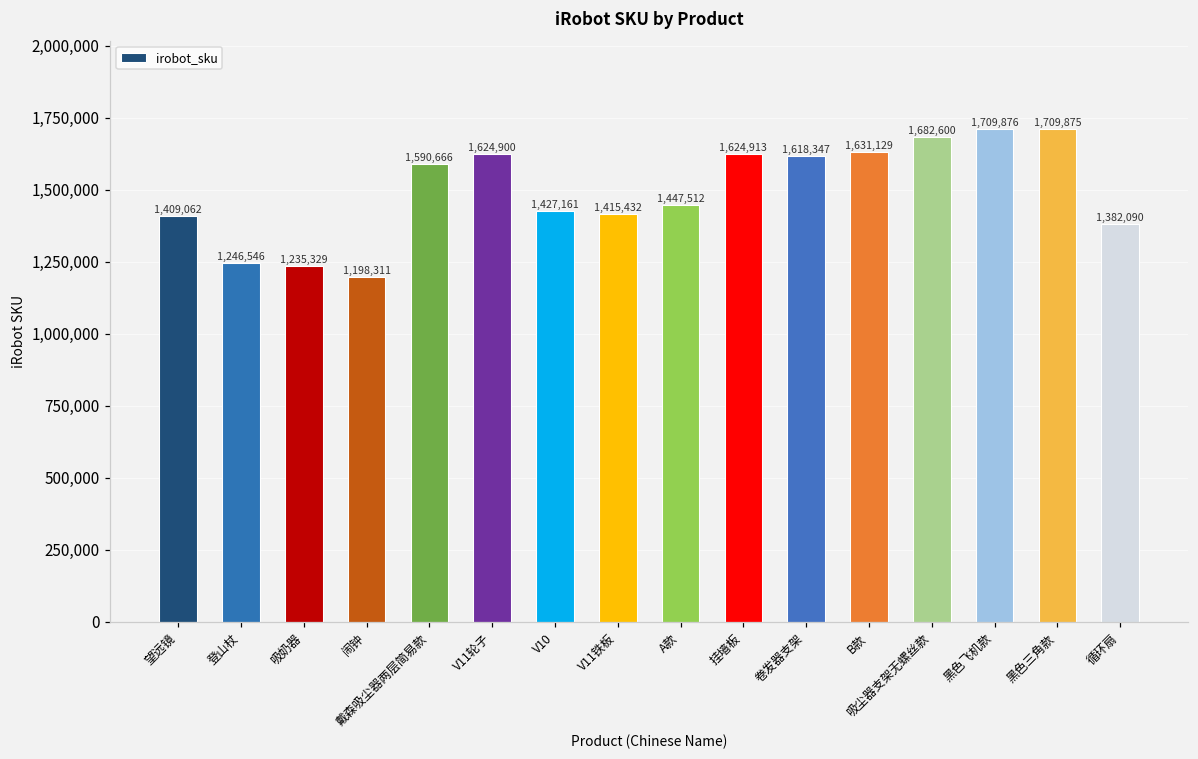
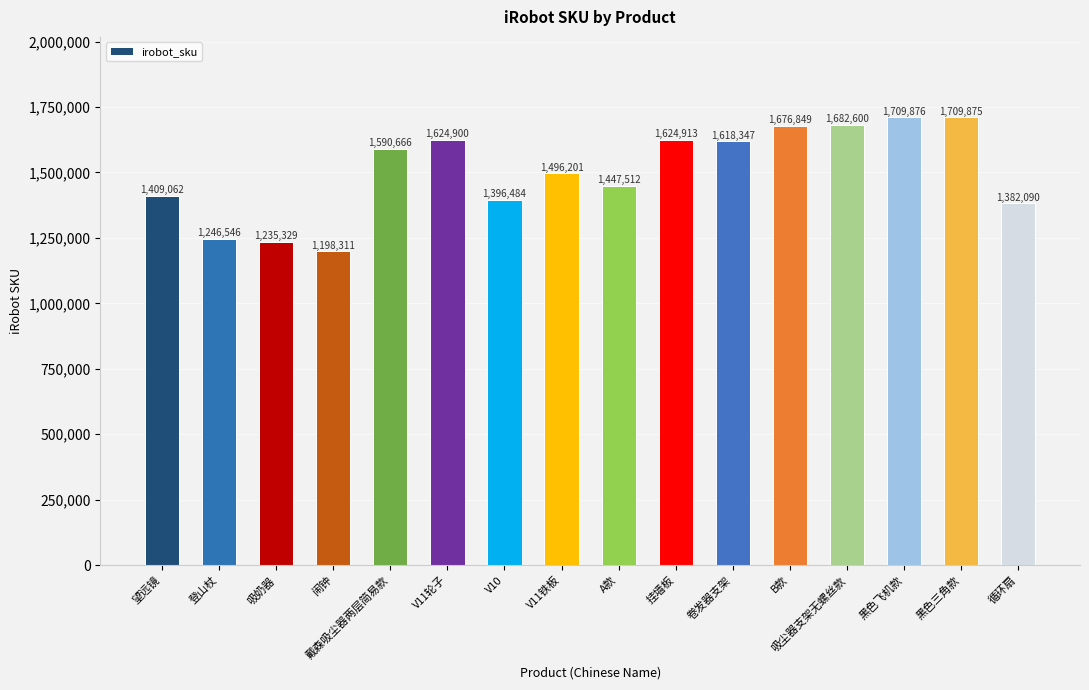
  {
    "望远镜": "1,409,062",
    "登山杖": "1,246,546",
    "吸奶器": "1,235,329",
    "闹钟": "1,198,311",
    "戴森吸尘器两层简易款": "1,590,666",
    "V11轮子": "1,624,900",
-   "V10": "1,427,161",
-   "V11铁板": "1,415,432",
+   "V10": "1,396,484",
+   "V11铁板": "1,496,201",
    "A款": "1,447,512",
    "挂墙板": "1,624,913",
    "卷发器支架": "1,618,347",
-   "B款": "1,631,129",
+   "B款": "1,676,849",
    "吸尘器支架无螺丝款": "1,682,600",
    "黑色飞机款": "1,709,876",
    "黑色三角款": "1,709,875",
    "循环扇": "1,382,090"
  }
